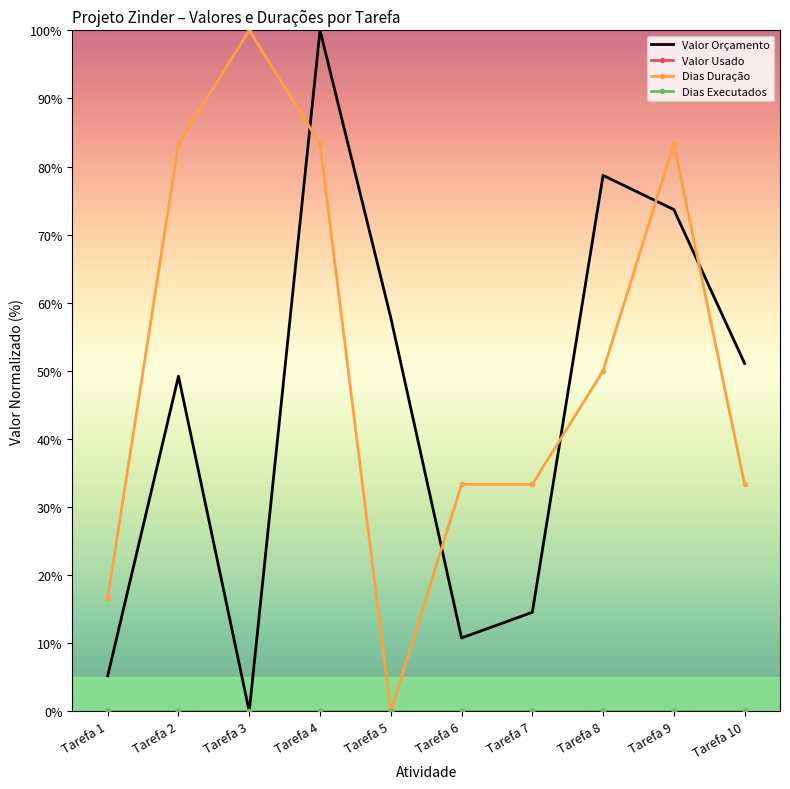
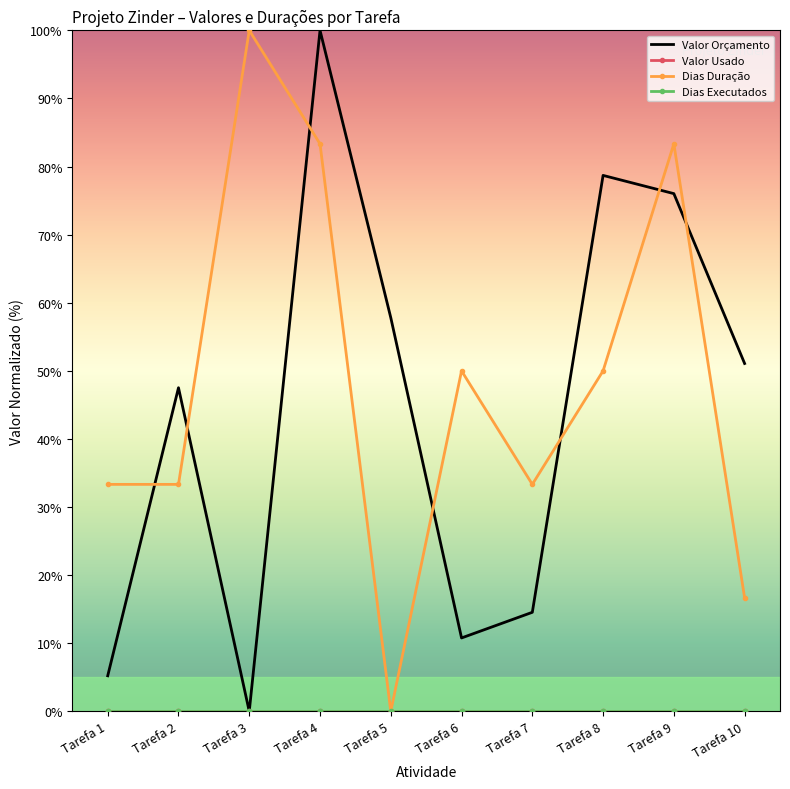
  {
    "Valor Orçamento": {
      "Tarefa 1": "5%",
-     "Tarefa 2": "49%",
+     "Tarefa 2": "48%",
      "Tarefa 4": "100%",
      "Tarefa 5": "58%",
      "Tarefa 6": "11%",
      "Tarefa 7": "15%",
      "Tarefa 8": "79%",
-     "Tarefa 9": "74%",
+     "Tarefa 9": "76%",
      "Tarefa 10": "51%"
    },
    "Dias Duração": {
-     "Tarefa 1": "17%",
-     "Tarefa 2": "83%",
+     "Tarefa 1": "33%",
+     "Tarefa 2": "33%",
      "Tarefa 3": "100%",
      "Tarefa 4": "83%",
-     "Tarefa 6": "33%",
+     "Tarefa 6": "50%",
      "Tarefa 7": "33%",
      "Tarefa 8": "50%",
      "Tarefa 9": "83%",
-     "Tarefa 10": "33%"
+     "Tarefa 10": "17%"
    }
  }
